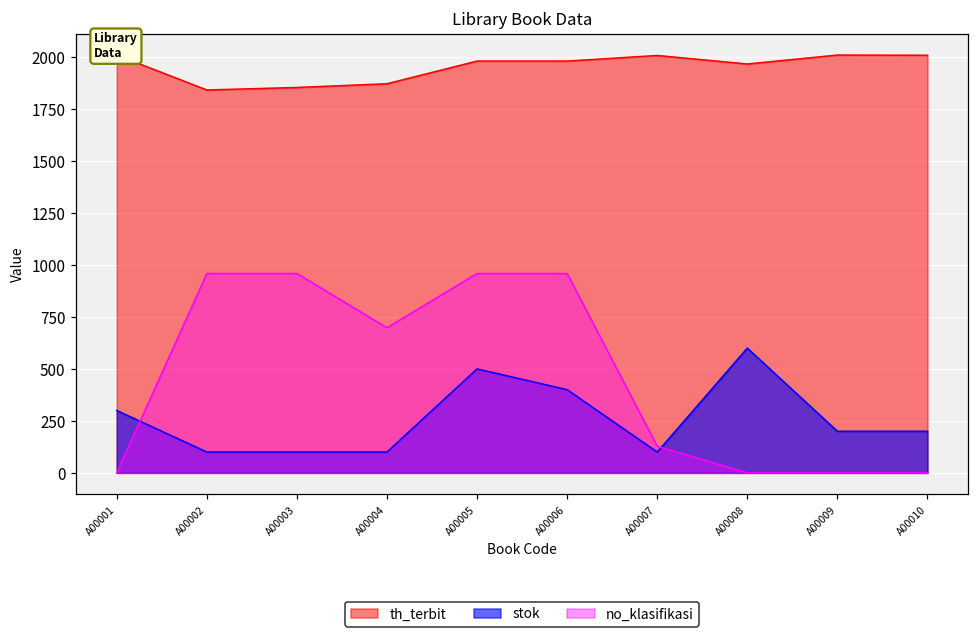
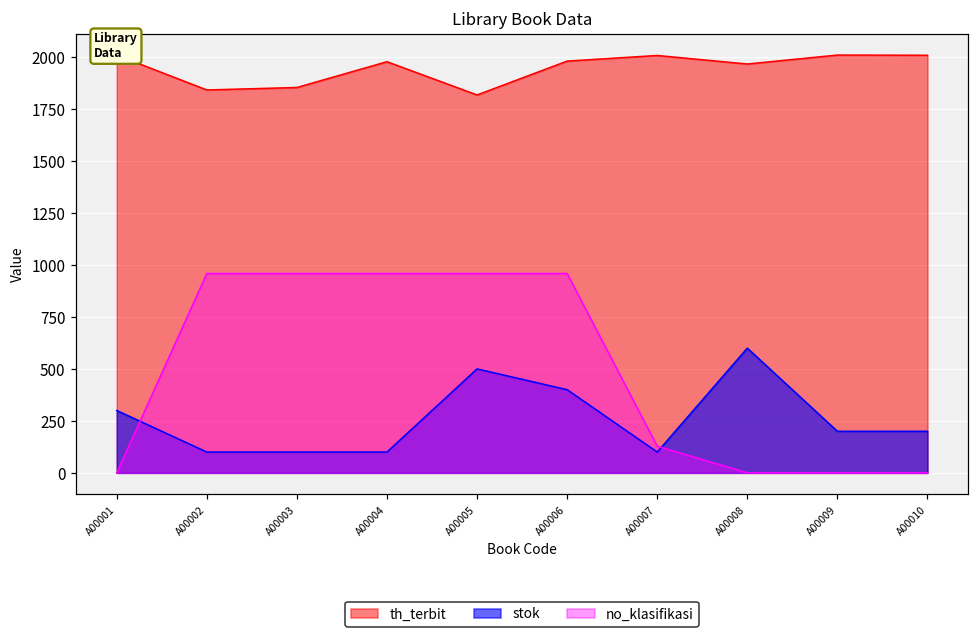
  {
    "th_terbit": {
      "A00002": 1840,
      "A00003": 1850,
-     "A00004": 1870,
-     "A00005": 1980,
+     "A00004": 1980,
+     "A00005": 1820,
      "A00006": 1980,
      "A00007": 2010,
      "A00008": 1970,
      "A00009": 2010,
      "A00010": 2010
    },
    "stok": {
      "A00001": 300,
      "A00002": 100,
      "A00003": 100,
      "A00004": 100,
      "A00005": 500,
      "A00006": 400,
      "A00007": 100,
      "A00008": 600,
      "A00009": 200,
      "A00010": 200
    },
    "no_klasifikasi": {
      "A00001": 0,
      "A00002": 960,
      "A00003": 960,
-     "A00004": 700,
+     "A00004": 960,
      "A00005": 960,
      "A00006": 960,
      "A00007": 130,
      "A00008": 0,
      "A00009": 0,
      "A00010": 0
    }
  }
